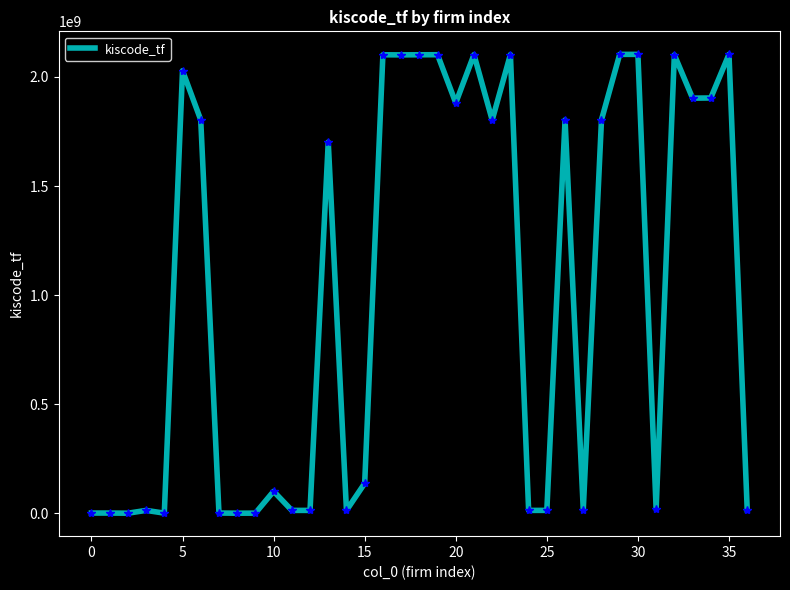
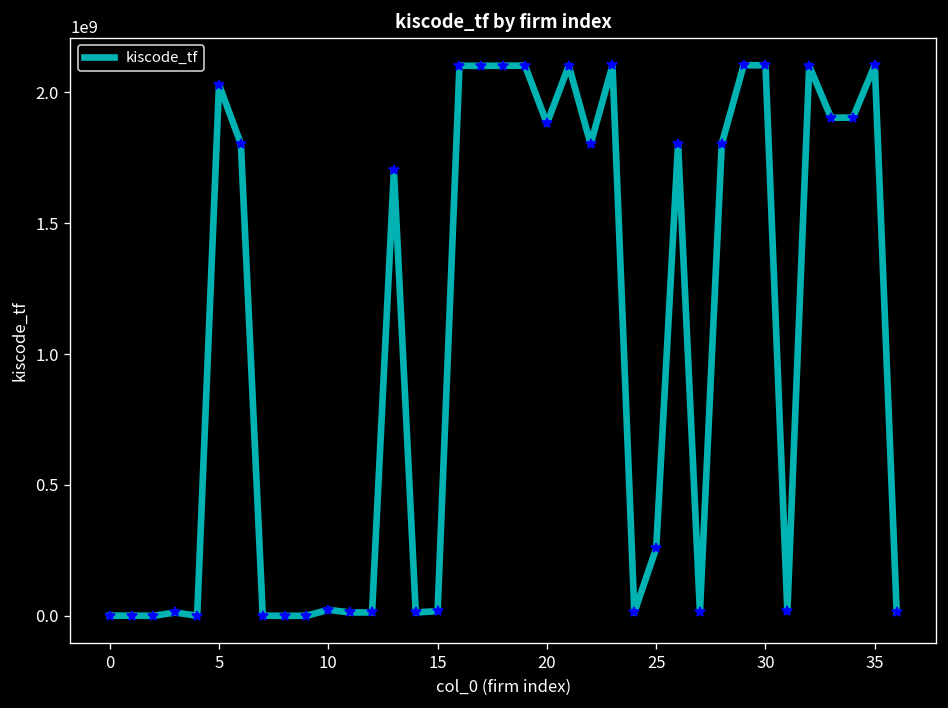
  {
    "0": 0,
    "5": 2030000000,
-   "10": 100000000,
-   "15": 140000000,
+   "10": 20000000,
+   "15": 20000000,
    "20": 1880000000,
-   "25": 10000000,
+   "25": 260000000,
    "30": 2100000000,
    "35": 2100000000
  }
